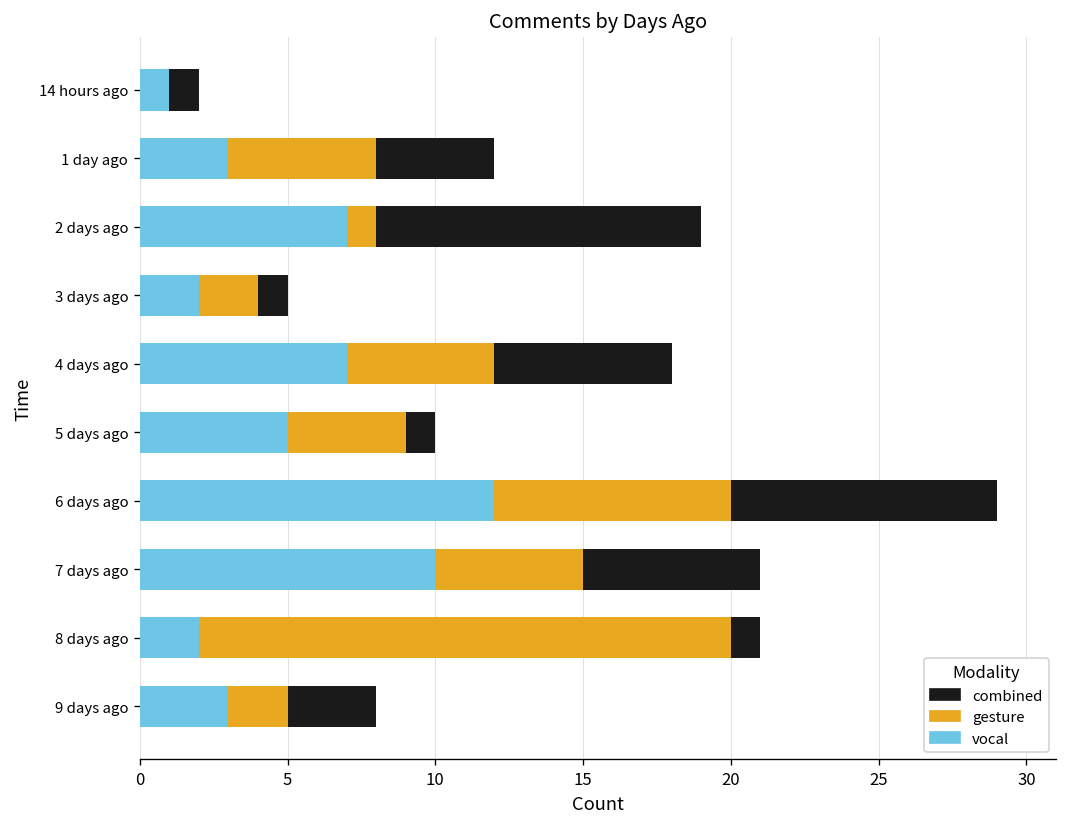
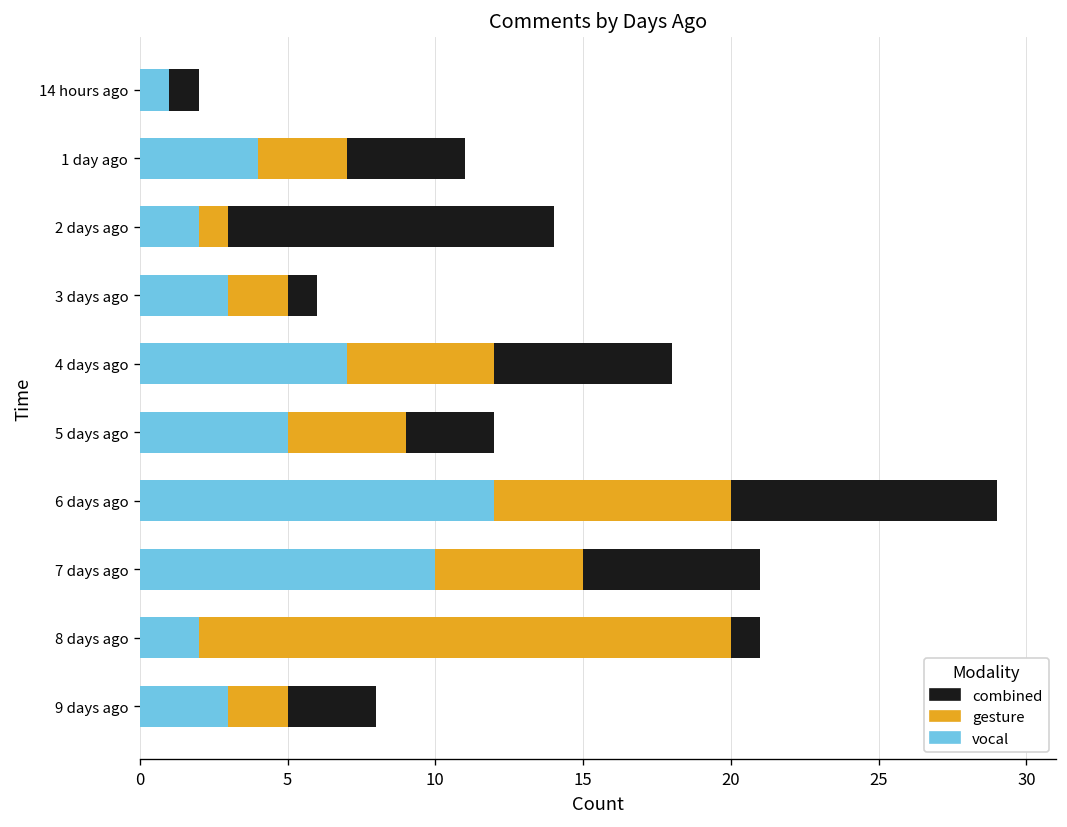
  {
    "vocal": {
      "14 hours ago": 1,
-     "1 day ago": 3,
-     "2 days ago": 7,
-     "3 days ago": 2,
+     "1 day ago": 4,
+     "2 days ago": 2,
+     "3 days ago": 3,
      "4 days ago": 7,
      "5 days ago": 5,
      "6 days ago": 12,
      "7 days ago": 10,
      "8 days ago": 2,
      "9 days ago": 3
    },
    "gesture": {
      "14 hours ago": 0,
-     "1 day ago": 5,
+     "1 day ago": 3,
      "2 days ago": 1,
      "3 days ago": 2,
      "4 days ago": 5,
      "5 days ago": 4,
      "6 days ago": 8,
      "7 days ago": 5,
      "8 days ago": 18,
      "9 days ago": 2
    },
    "combined": {
      "14 hours ago": 1,
      "1 day ago": 4,
      "2 days ago": 11,
      "3 days ago": 1,
      "4 days ago": 6,
-     "5 days ago": 1,
+     "5 days ago": 3,
      "6 days ago": 9,
      "7 days ago": 6,
      "8 days ago": 1,
      "9 days ago": 3
    }
  }
